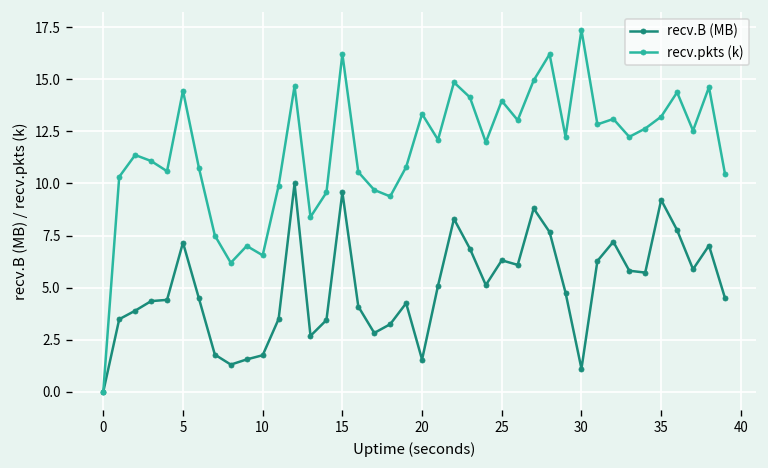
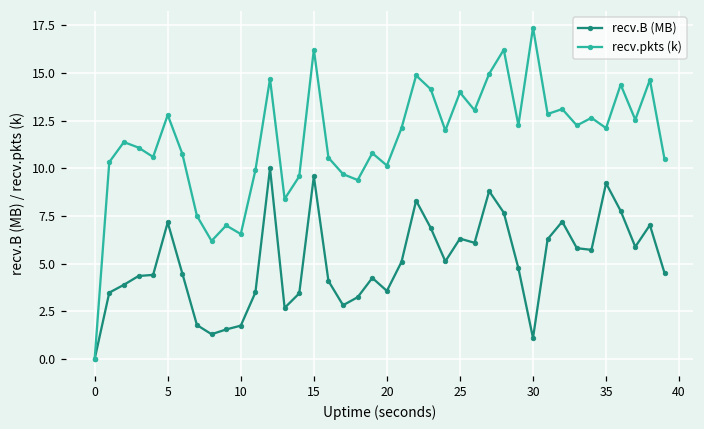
  {
    "recv.B (MB)": {
      "5": 7.2,
      "10": 1.8,
      "15": 9.6,
-     "20": 1.5,
+     "20": 3.6,
      "25": 6.3,
      "30": 1.1,
      "35": 9.2
    },
    "recv.pkts (k)": {
-     "5": 14.5,
+     "5": 12.8,
      "10": 6.6,
      "15": 16.2,
-     "20": 13.3,
+     "20": 10.1,
      "25": 14.0,
      "30": 17.4,
-     "35": 13.2
+     "35": 12.1
    }
  }
